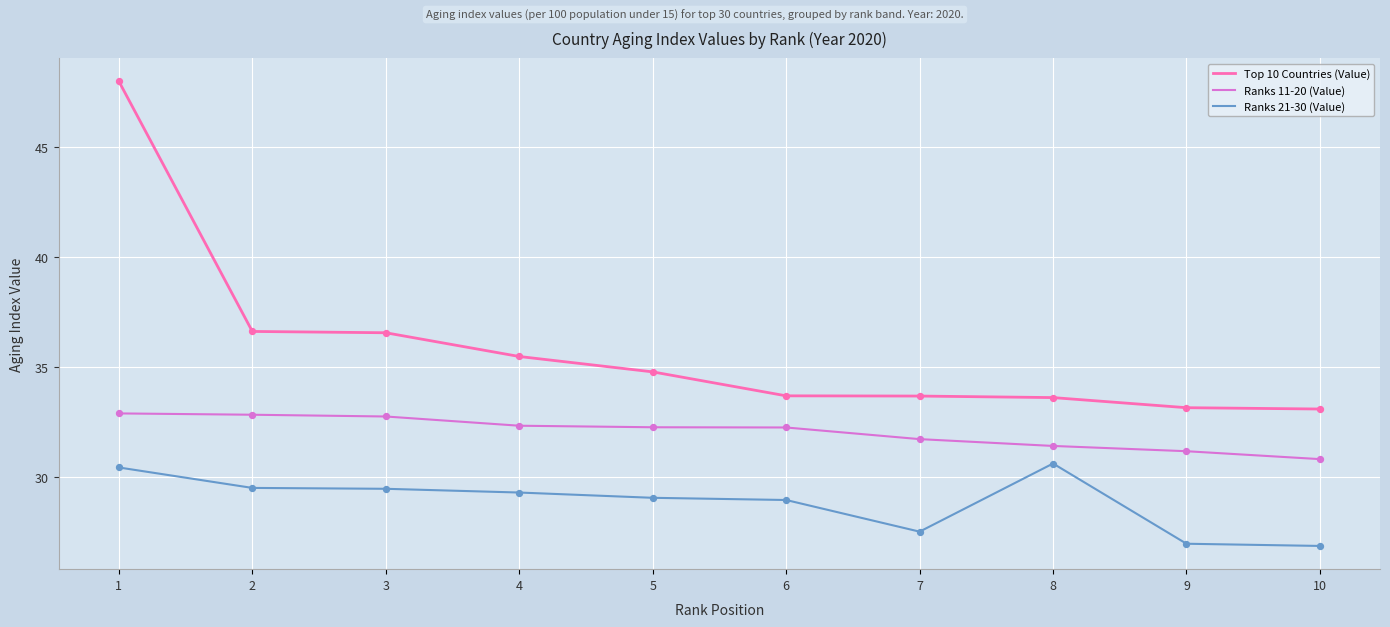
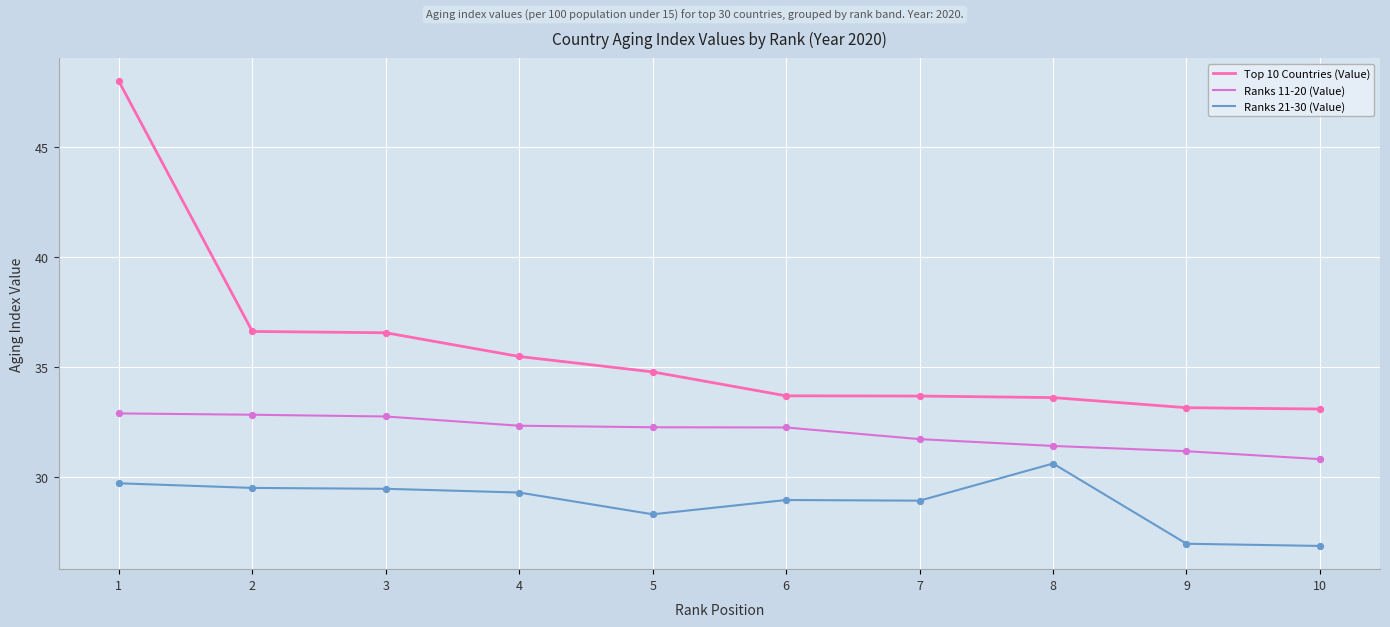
  {
    "Ranks 21-30 (Value)": {
-     "1": 30.4,
+     "1": 29.7,
      "2": 29.5,
      "3": 29.5,
      "4": 29.3,
-     "5": 29.1,
+     "5": 28.3,
      "6": 29.0,
-     "7": 27.5,
+     "7": 28.9,
      "8": 30.6,
      "9": 27.0,
      "10": 26.9
    }
  }
